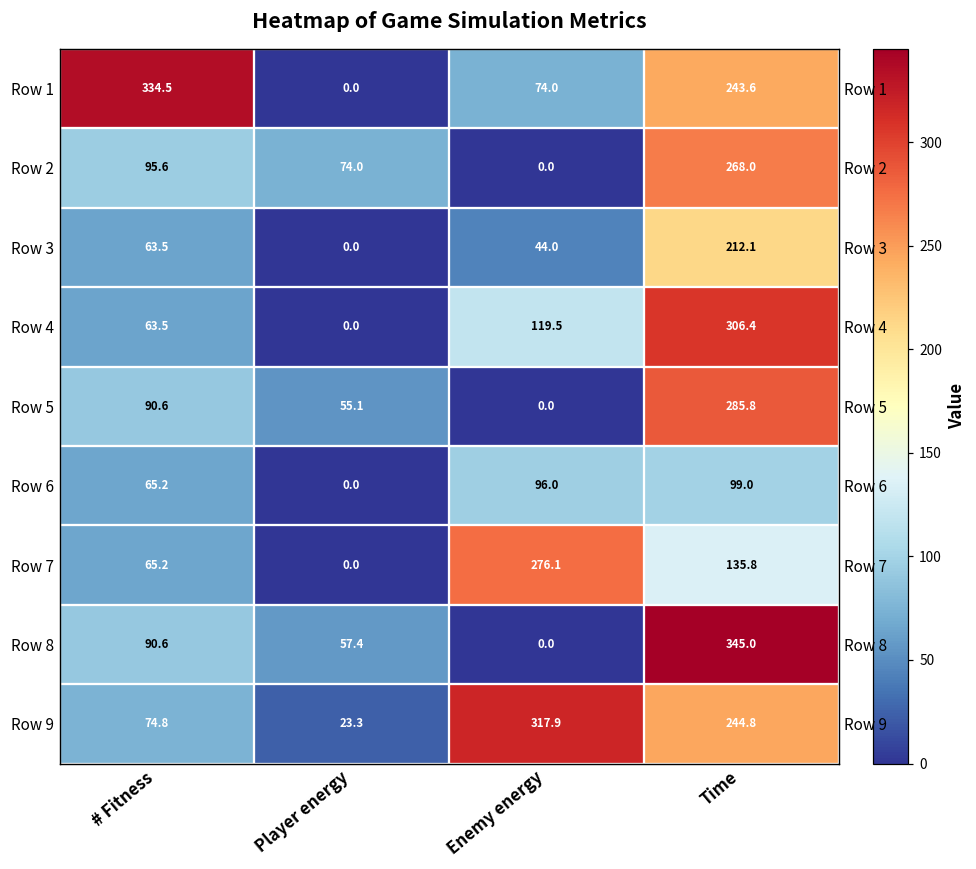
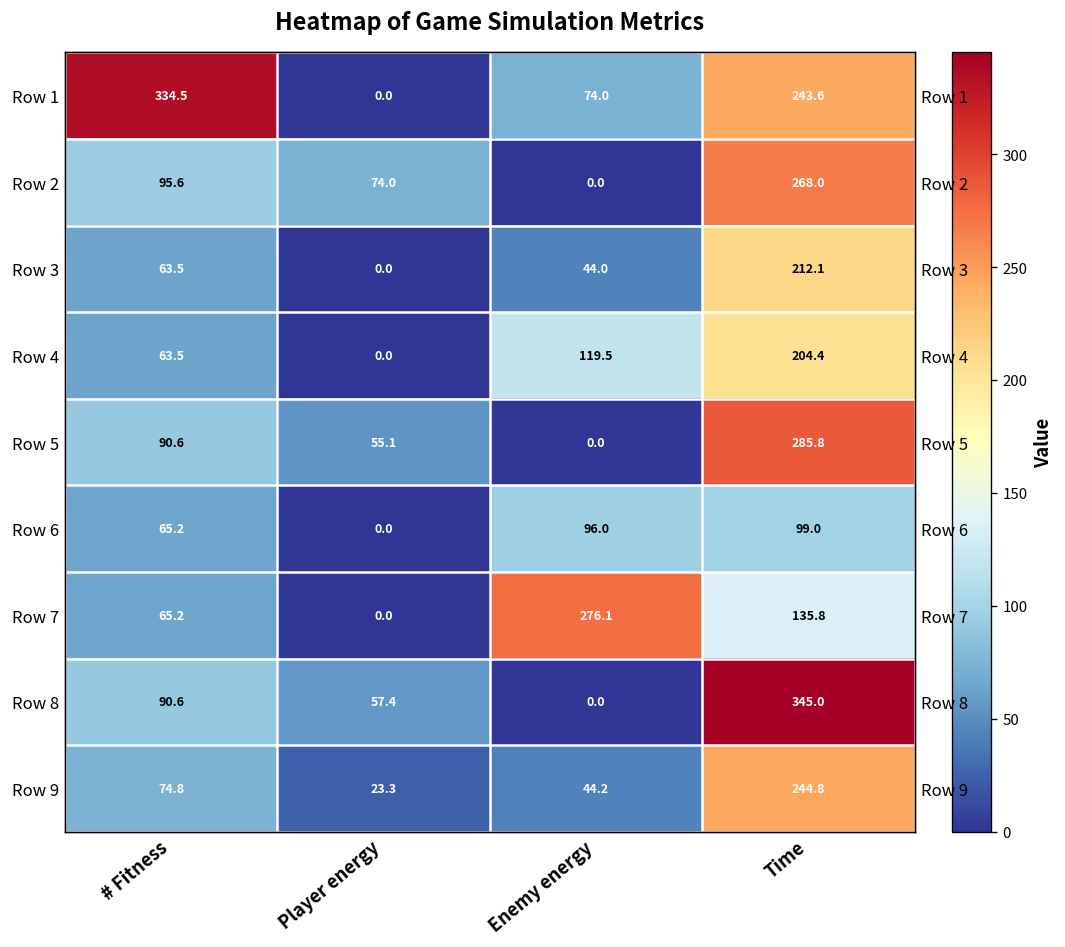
  {
    "Row 1": {
      "# Fitness": 334.5,
      "Player energy": 0.0,
      "Enemy energy": 74.0,
      "Time": 243.6
    },
    "Row 2": {
      "# Fitness": 95.6,
      "Player energy": 74.0,
      "Enemy energy": 0.0,
      "Time": 268.0
    },
    "Row 3": {
      "# Fitness": 63.5,
      "Player energy": 0.0,
      "Enemy energy": 44.0,
      "Time": 212.1
    },
    "Row 4": {
      "# Fitness": 63.5,
      "Player energy": 0.0,
      "Enemy energy": 119.5,
-     "Time": 306.4
+     "Time": 204.4
    },
    "Row 5": {
      "# Fitness": 90.6,
      "Player energy": 55.1,
      "Enemy energy": 0.0,
      "Time": 285.8
    },
    "Row 6": {
      "# Fitness": 65.2,
      "Player energy": 0.0,
      "Enemy energy": 96.0,
      "Time": 99.0
    },
    "Row 7": {
      "# Fitness": 65.2,
      "Player energy": 0.0,
      "Enemy energy": 276.1,
      "Time": 135.8
    },
    "Row 8": {
      "# Fitness": 90.6,
      "Player energy": 57.4,
      "Enemy energy": 0.0,
      "Time": 345.0
    },
    "Row 9": {
      "# Fitness": 74.8,
      "Player energy": 23.3,
-     "Enemy energy": 317.9,
+     "Enemy energy": 44.2,
      "Time": 244.8
    }
  }
